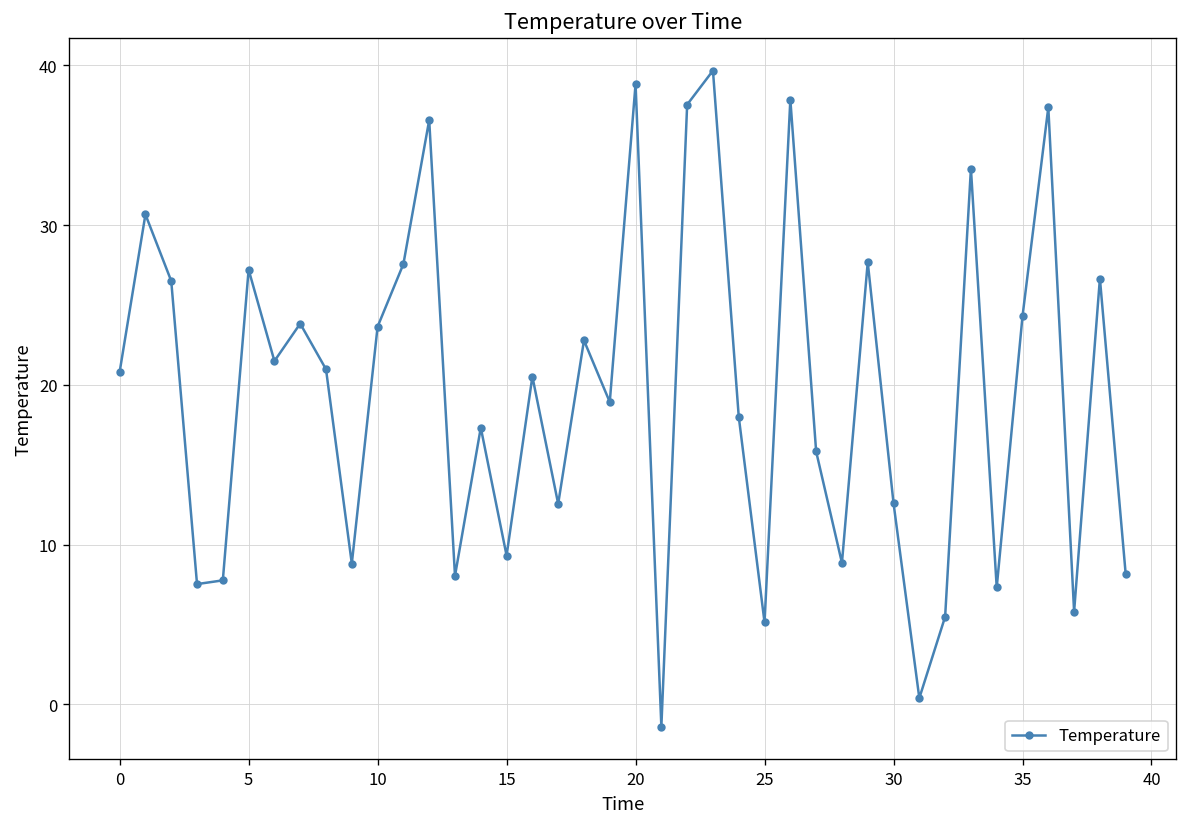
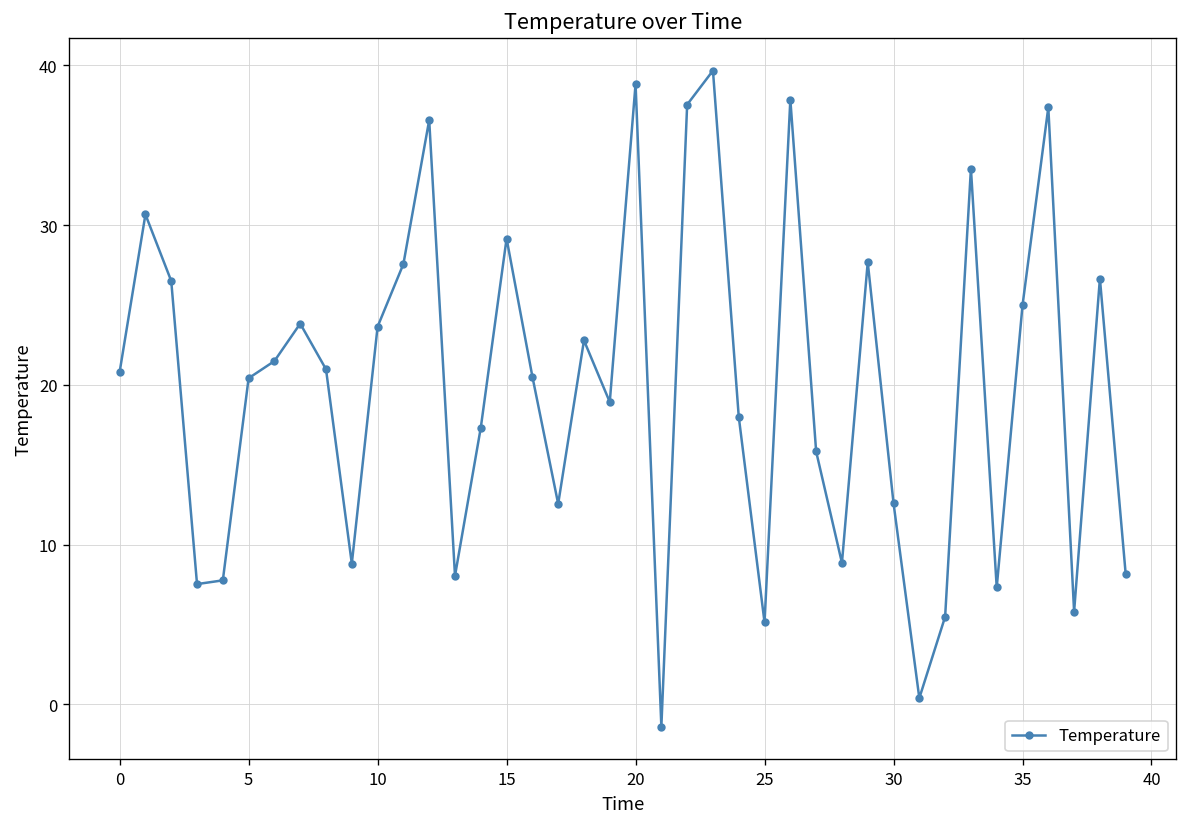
  {
    "0": 20.8,
-   "5": 27.2,
+   "5": 20.4,
    "10": 23.6,
-   "15": 9.3,
+   "15": 29.2,
    "20": 38.8,
    "25": 5.1,
    "30": 12.6,
-   "35": 24.3
+   "35": 25.0
  }
